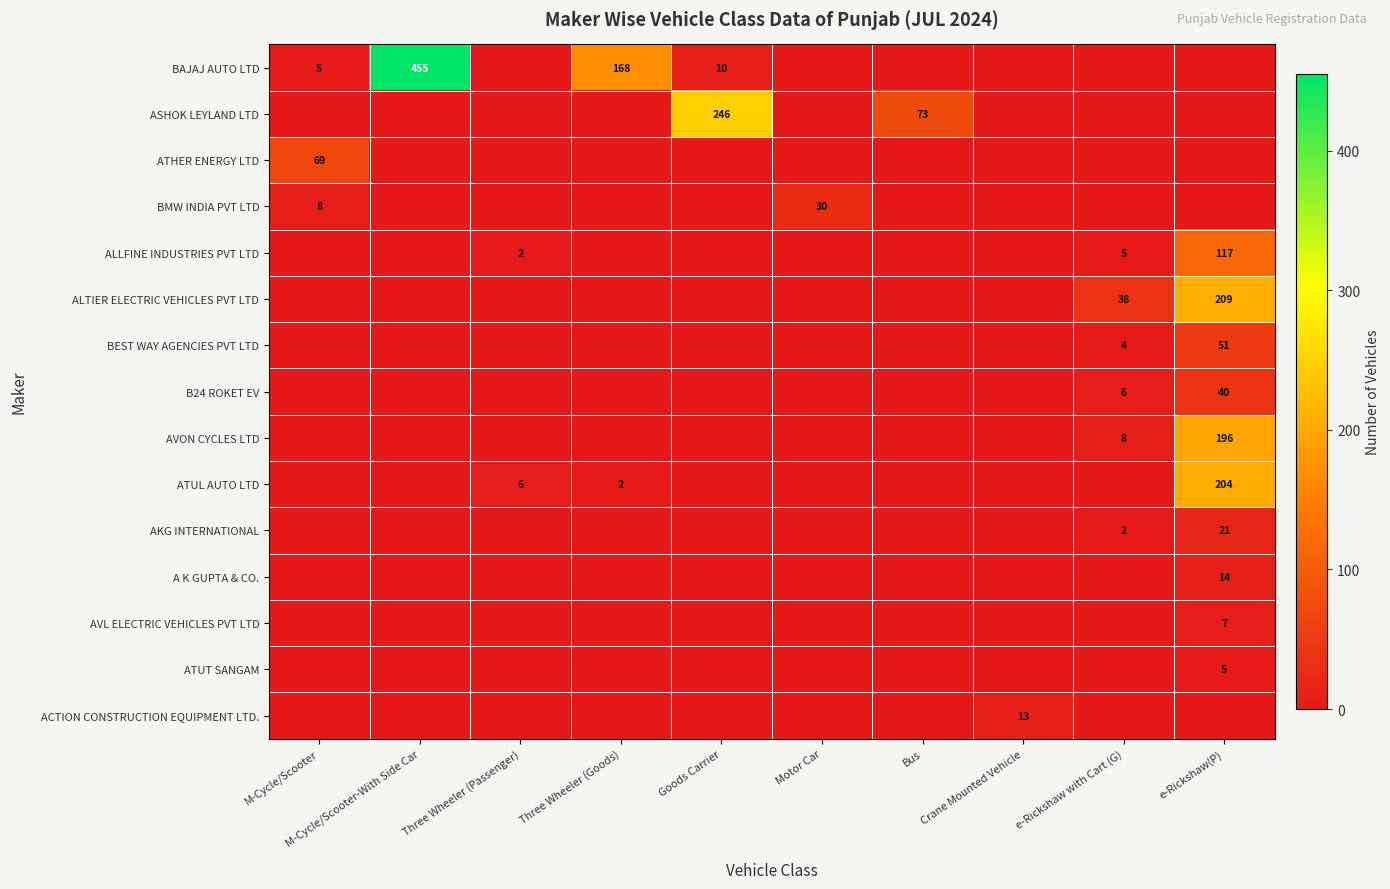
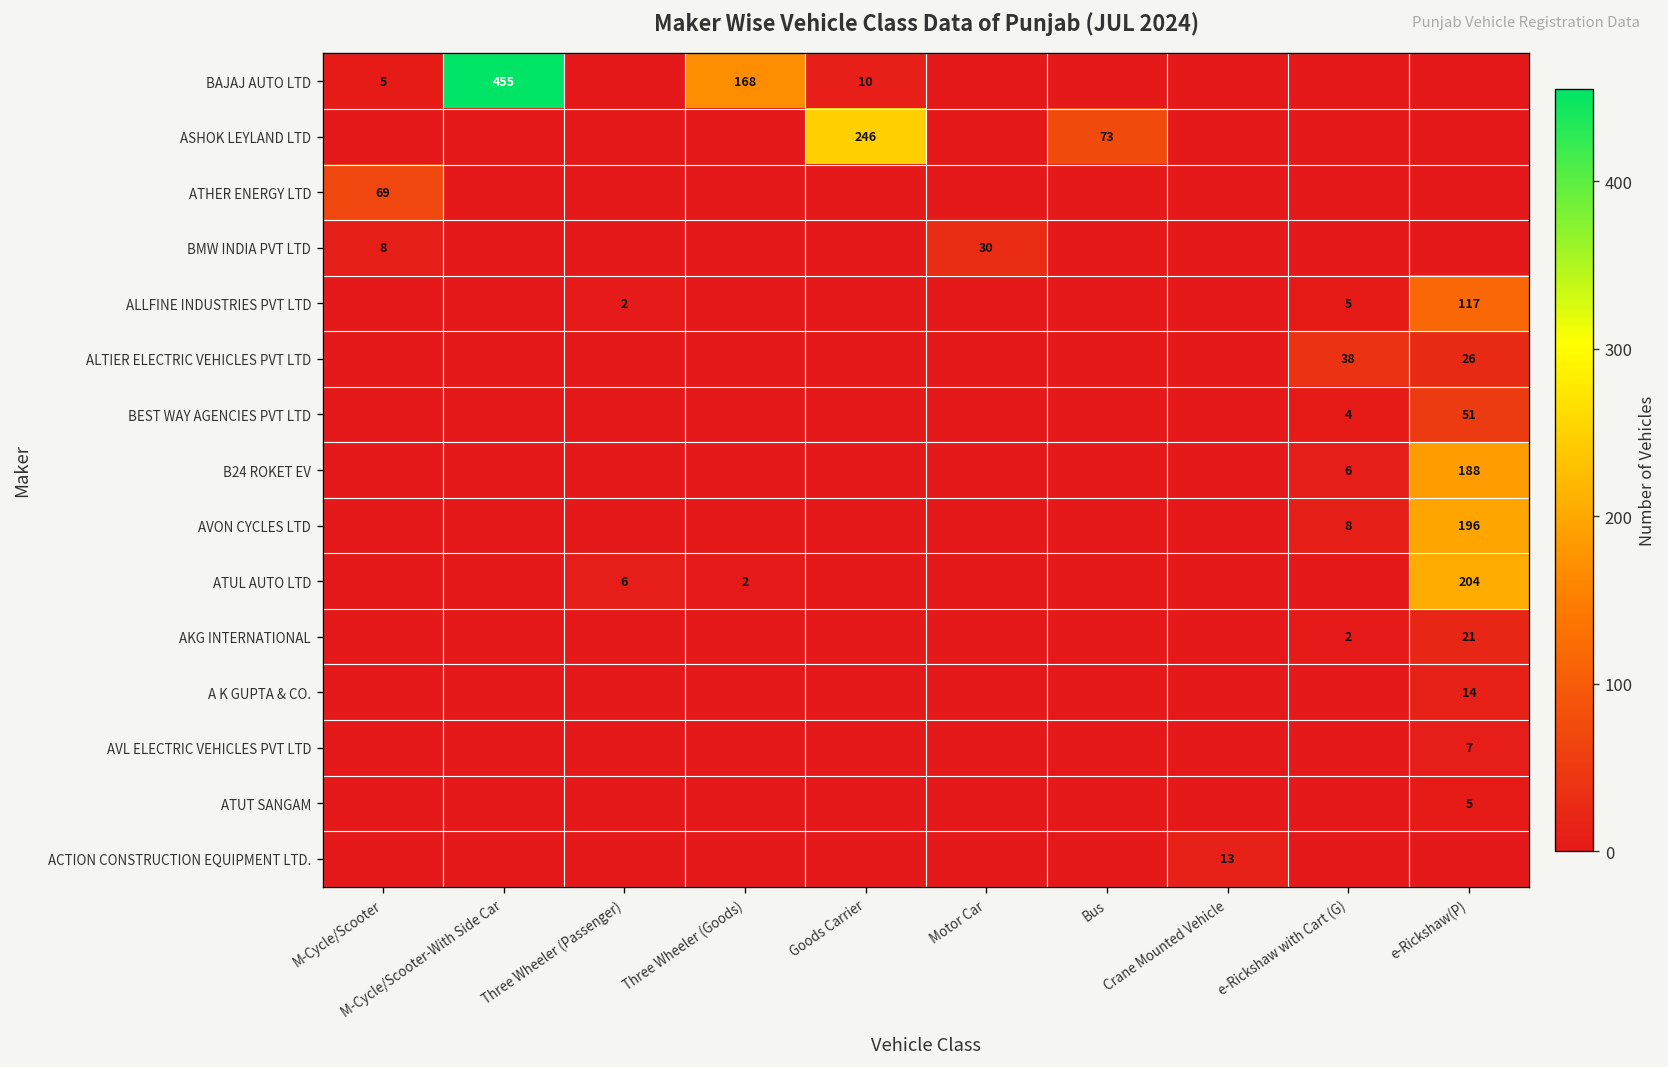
  {
    "BAJAJ AUTO LTD": {
      "M-Cycle/Scooter": 5,
      "M-Cycle/Scooter-With Side Car": 455,
      "Three Wheeler (Goods)": 168,
      "Goods Carrier": 10
    },
    "ASHOK LEYLAND LTD": {
      "Goods Carrier": 246,
      "Bus": 73
    },
    "ATHER ENERGY LTD": {
      "M-Cycle/Scooter": 69
    },
    "BMW INDIA PVT LTD": {
      "M-Cycle/Scooter": 8,
      "Motor Car": 30
    },
    "ALLFINE INDUSTRIES PVT LTD": {
      "Three Wheeler (Passenger)": 2,
      "e-Rickshaw with Cart (G)": 5,
      "e-Rickshaw(P)": 117
    },
    "ALTIER ELECTRIC VEHICLES PVT LTD": {
      "e-Rickshaw with Cart (G)": 38,
-     "e-Rickshaw(P)": 209
+     "e-Rickshaw(P)": 26
    },
    "BEST WAY AGENCIES PVT LTD": {
      "e-Rickshaw with Cart (G)": 4,
      "e-Rickshaw(P)": 51
    },
    "B24 ROKET EV": {
      "e-Rickshaw with Cart (G)": 6,
-     "e-Rickshaw(P)": 40
+     "e-Rickshaw(P)": 188
    },
    "AVON CYCLES LTD": {
      "e-Rickshaw with Cart (G)": 8,
      "e-Rickshaw(P)": 196
    },
    "ATUL AUTO LTD": {
      "Three Wheeler (Passenger)": 6,
      "Three Wheeler (Goods)": 2,
      "e-Rickshaw(P)": 204
    },
    "AKG INTERNATIONAL": {
      "e-Rickshaw with Cart (G)": 2,
      "e-Rickshaw(P)": 21
    },
    "A K GUPTA & CO.": {
      "e-Rickshaw(P)": 14
    },
    "AVL ELECTRIC VEHICLES PVT LTD": {
      "e-Rickshaw(P)": 7
    },
    "ATUT SANGAM": {
      "e-Rickshaw(P)": 5
    },
    "ACTION CONSTRUCTION EQUIPMENT LTD.": {
      "Crane Mounted Vehicle": 13
    }
  }
